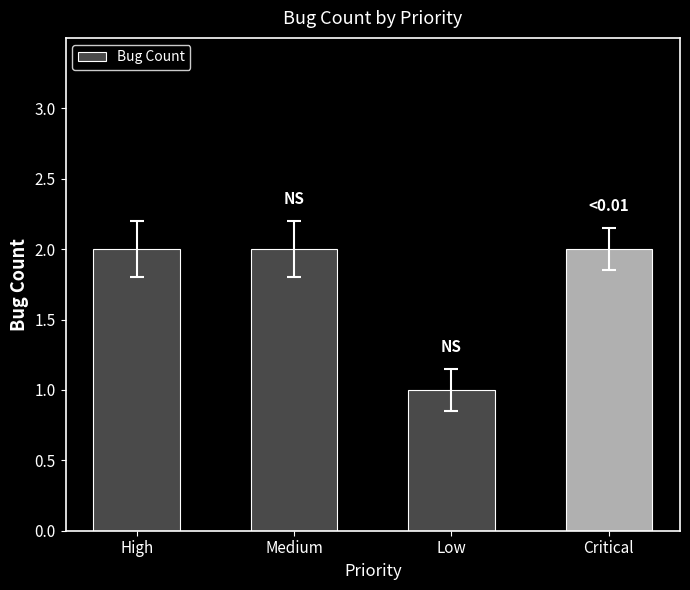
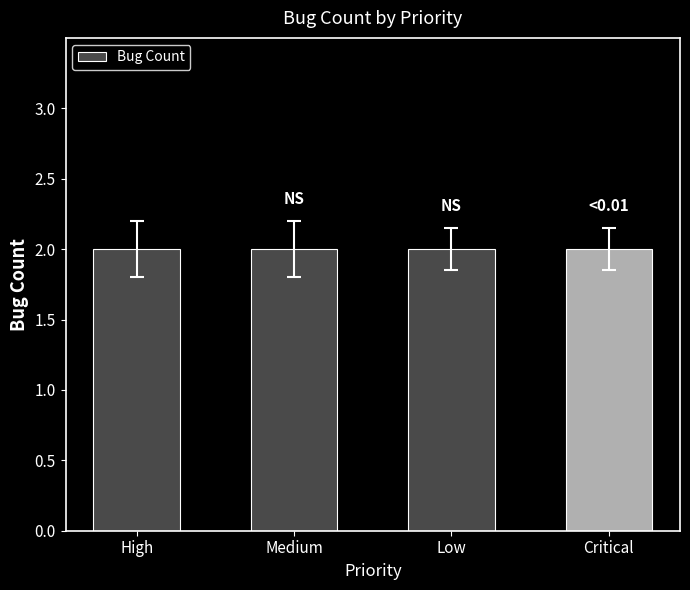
  {
    "Bug Count": {
      "High": 2,
      "Medium": 2,
-     "Low": 1,
+     "Low": 2,
      "Critical": 2
    }
  }
